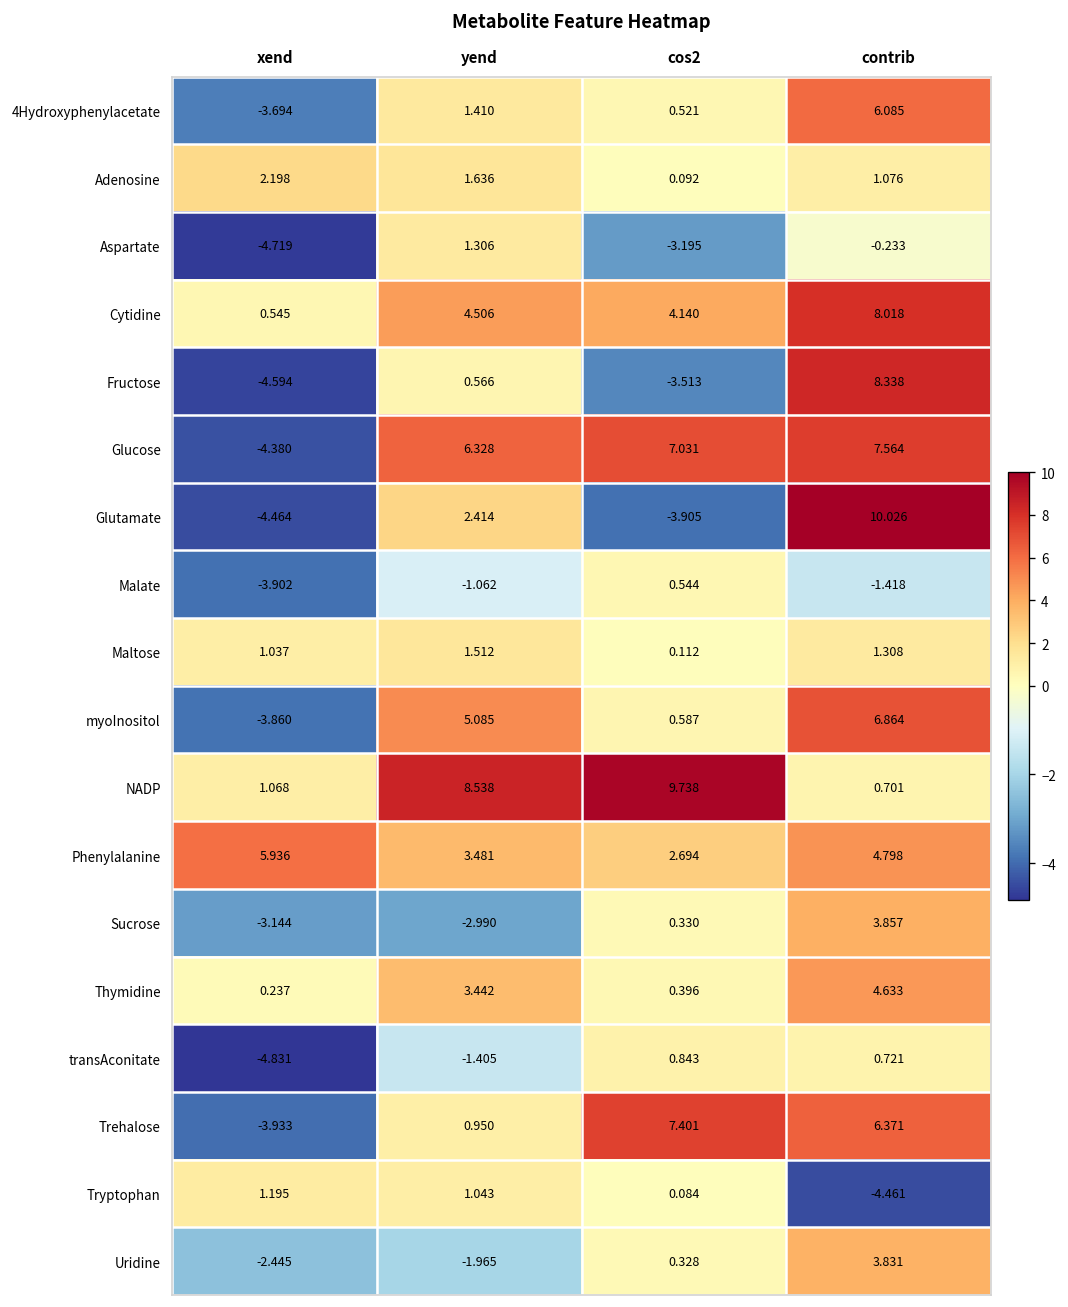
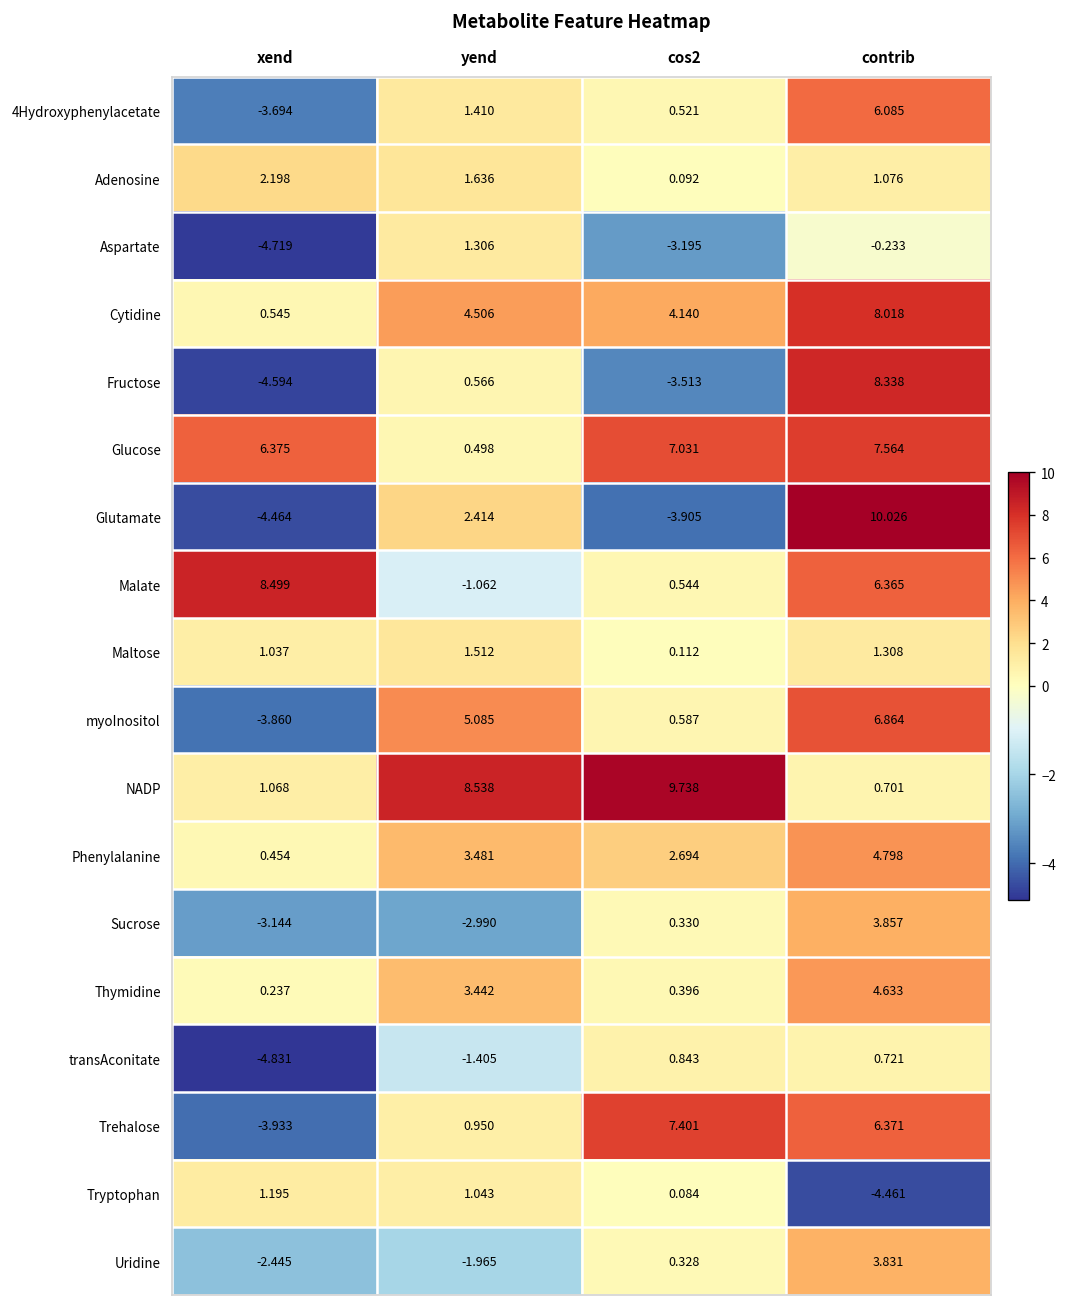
  {
    "4Hydroxyphenylacetate": {
      "xend": -3.694,
      "yend": 1.410,
      "cos2": 0.521,
      "contrib": 6.085
    },
    "Adenosine": {
      "xend": 2.198,
      "yend": 1.636,
      "cos2": 0.092,
      "contrib": 1.076
    },
    "Aspartate": {
      "xend": -4.719,
      "yend": 1.306,
      "cos2": -3.195,
      "contrib": -0.233
    },
    "Cytidine": {
      "xend": 0.545,
      "yend": 4.506,
      "cos2": 4.140,
      "contrib": 8.018
    },
    "Fructose": {
      "xend": -4.594,
      "yend": 0.566,
      "cos2": -3.513,
      "contrib": 8.338
    },
    "Glucose": {
-     "xend": -4.380,
-     "yend": 6.328,
+     "xend": 6.375,
+     "yend": 0.498,
      "cos2": 7.031,
      "contrib": 7.564
    },
    "Glutamate": {
      "xend": -4.464,
      "yend": 2.414,
      "cos2": -3.905,
      "contrib": 10.026
    },
    "Malate": {
-     "xend": -3.902,
+     "xend": 8.499,
      "yend": -1.062,
      "cos2": 0.544,
-     "contrib": -1.418
+     "contrib": 6.365
    },
    "Maltose": {
      "xend": 1.037,
      "yend": 1.512,
      "cos2": 0.112,
      "contrib": 1.308
    },
    "myoInositol": {
      "xend": -3.860,
      "yend": 5.085,
      "cos2": 0.587,
      "contrib": 6.864
    },
    "NADP": {
      "xend": 1.068,
      "yend": 8.538,
      "cos2": 9.738,
      "contrib": 0.701
    },
    "Phenylalanine": {
-     "xend": 5.936,
+     "xend": 0.454,
      "yend": 3.481,
      "cos2": 2.694,
      "contrib": 4.798
    },
    "Sucrose": {
      "xend": -3.144,
      "yend": -2.990,
      "cos2": 0.330,
      "contrib": 3.857
    },
    "Thymidine": {
      "xend": 0.237,
      "yend": 3.442,
      "cos2": 0.396,
      "contrib": 4.633
    },
    "transAconitate": {
      "xend": -4.831,
      "yend": -1.405,
      "cos2": 0.843,
      "contrib": 0.721
    },
    "Trehalose": {
      "xend": -3.933,
      "yend": 0.950,
      "cos2": 7.401,
      "contrib": 6.371
    },
    "Tryptophan": {
      "xend": 1.195,
      "yend": 1.043,
      "cos2": 0.084,
      "contrib": -4.461
    },
    "Uridine": {
      "xend": -2.445,
      "yend": -1.965,
      "cos2": 0.328,
      "contrib": 3.831
    }
  }
